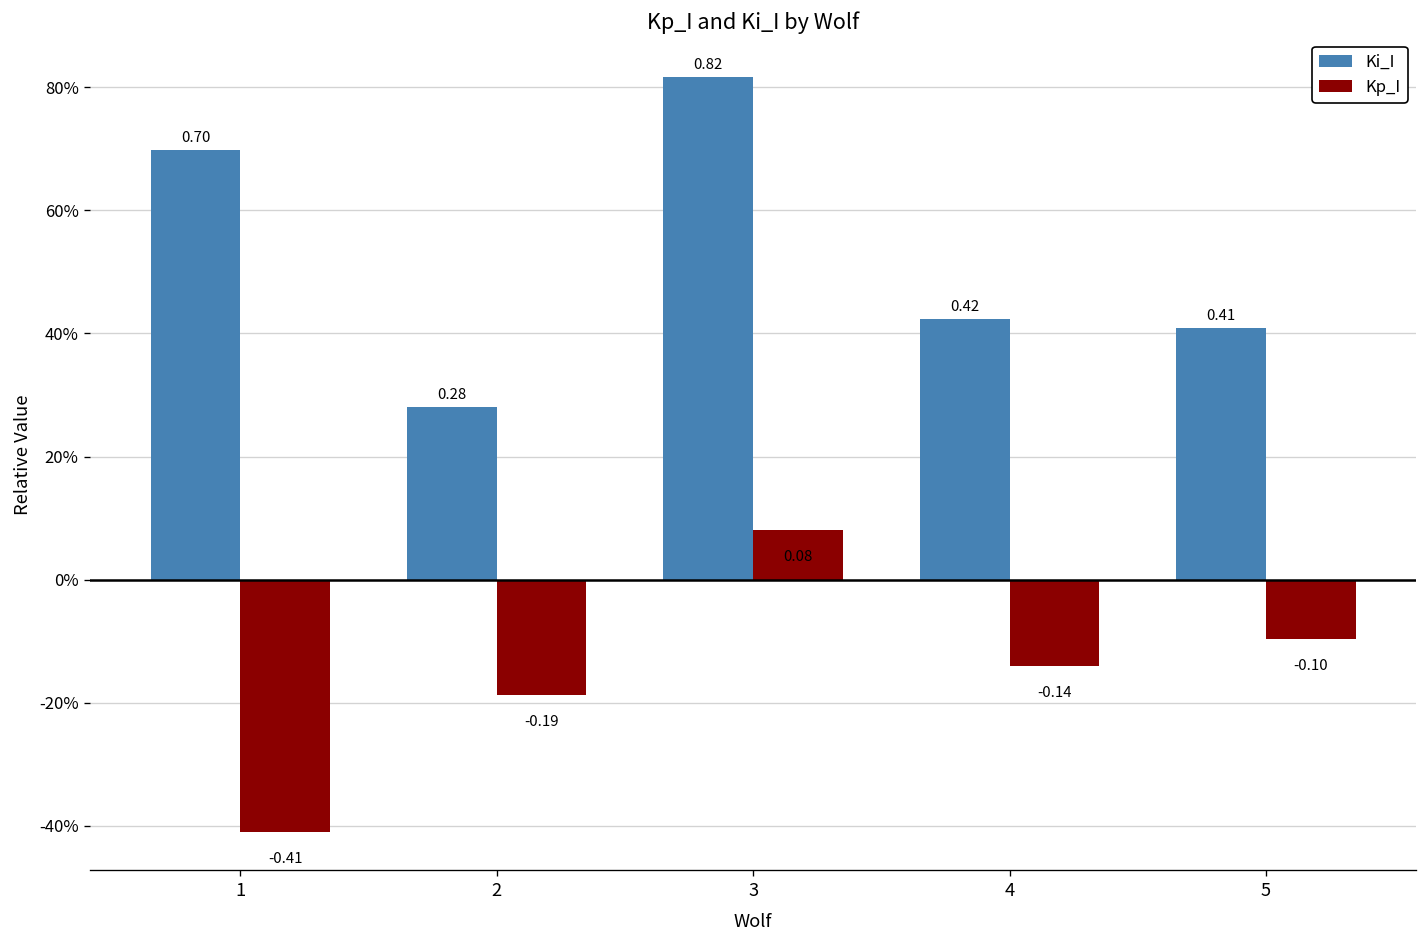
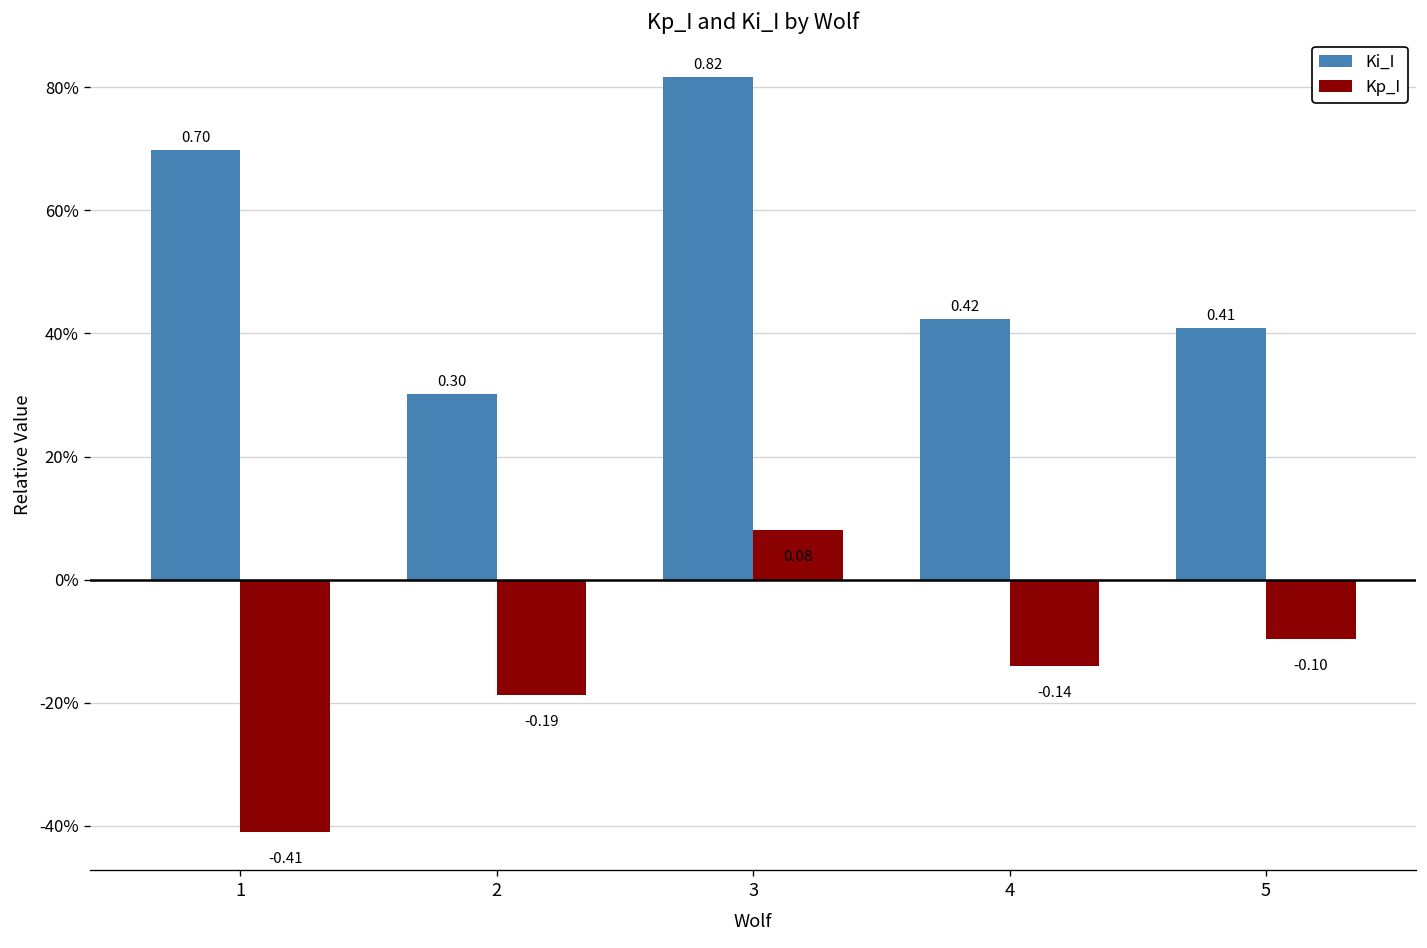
  {
    "Ki_I": {
      "1": 0.70,
-     "2": 0.28,
+     "2": 0.30,
      "3": 0.82,
      "4": 0.42,
      "5": 0.41
    },
    "Kp_I": {
      "1": -0.41,
      "2": -0.19,
      "3": 0.08,
      "4": -0.14,
      "5": -0.10
    }
  }
